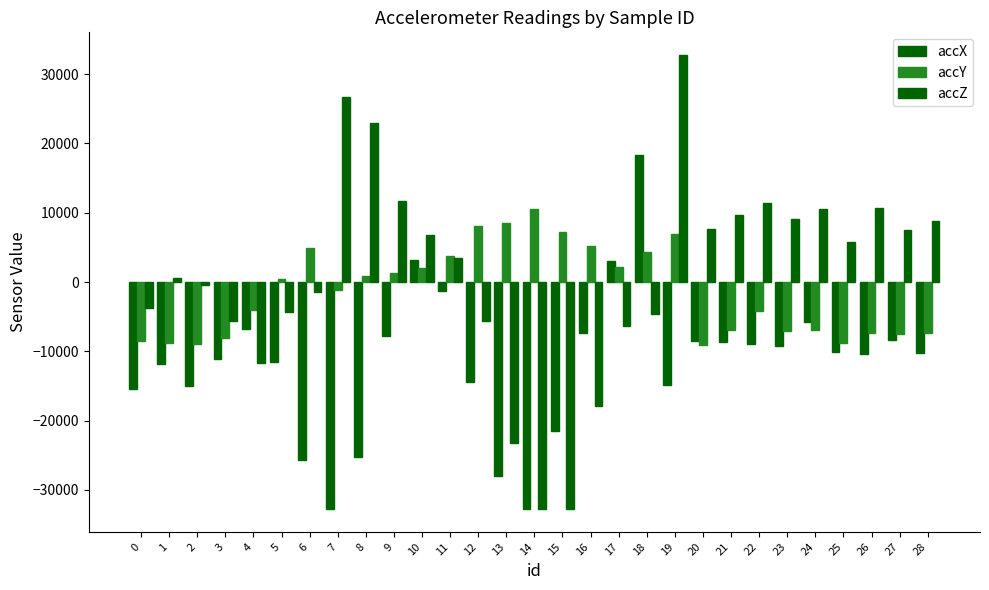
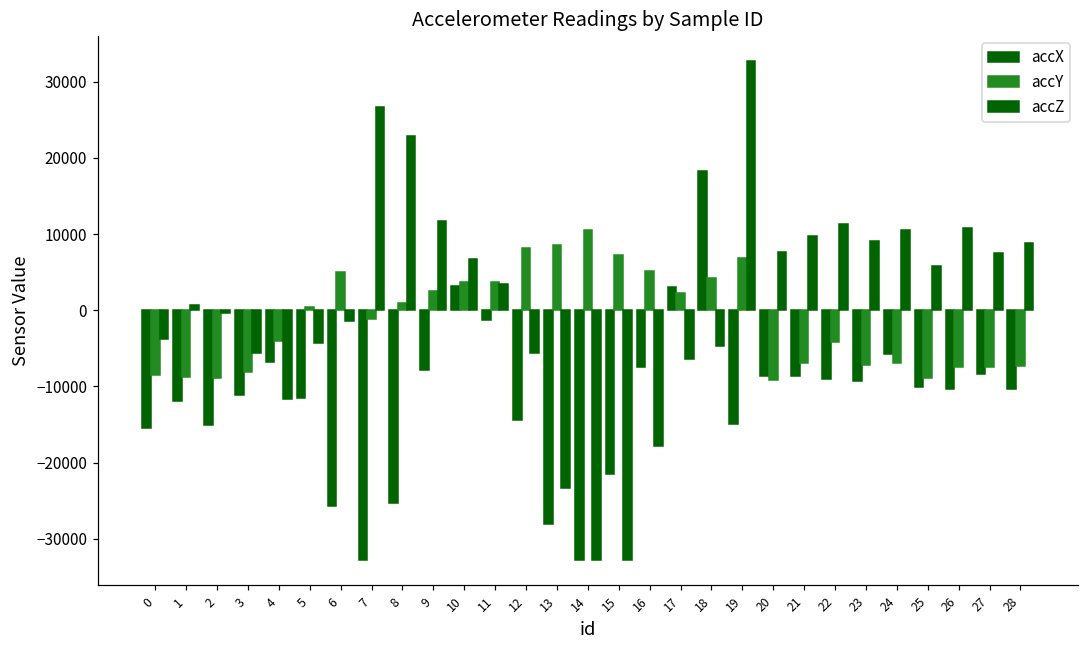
  {
    "accY": {
      "0": -9000,
      "1": -9000,
      "2": -9000,
      "3": -8000,
      "4": -4000,
      "5": 0,
      "6": 5000,
      "7": -1000,
      "8": 1000,
-     "9": 1000,
-     "10": 2000,
+     "9": 2000,
+     "10": 4000,
      "11": 4000,
      "12": 8000,
      "13": 9000,
      "14": 11000,
      "15": 7000,
      "16": 5000,
      "17": 2000,
      "18": 4000,
      "19": 7000,
      "20": -9000,
      "21": -7000,
      "22": -4000,
      "23": -7000,
      "24": -7000,
      "25": -9000,
      "26": -7000,
      "27": -7000,
      "28": -7000
    }
  }
